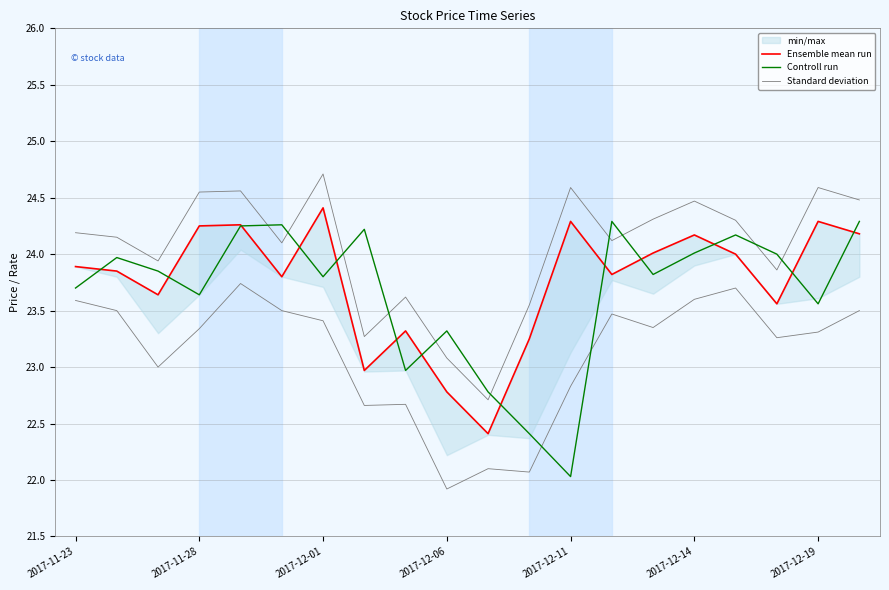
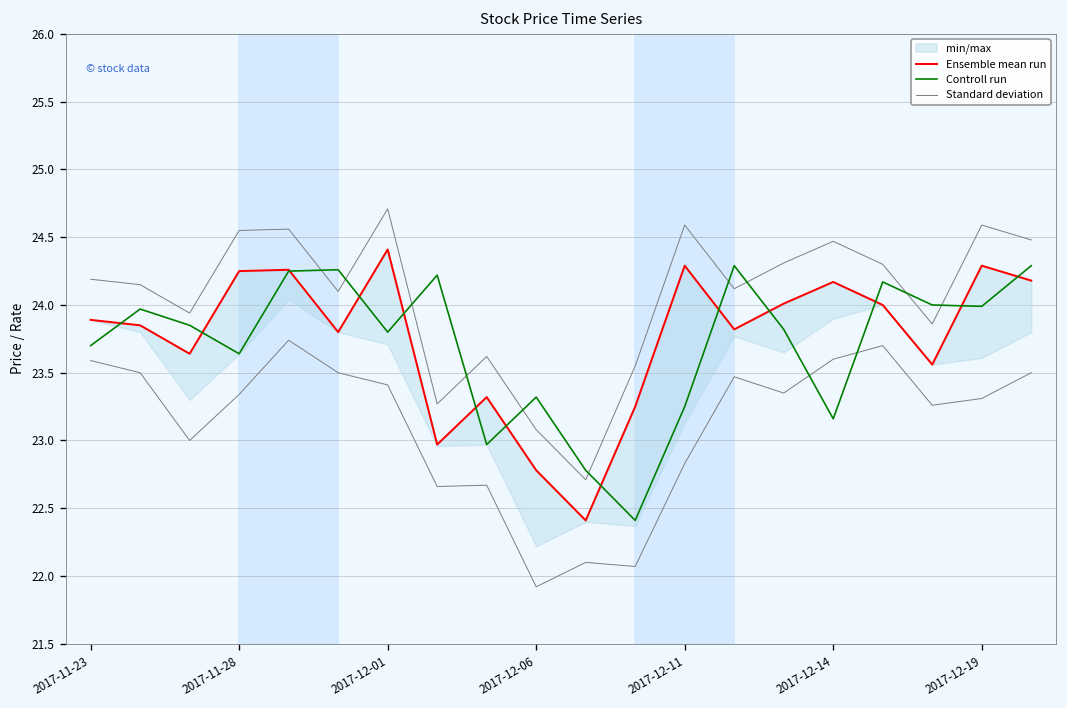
  {
    "min/max": {
      "2017-11-23": 23.89,
      "2017-11-28": 24.25,
      "2017-12-01": 24.41,
      "2017-12-06": 22.78,
      "2017-12-11": 24.29,
      "2017-12-14": 24.17,
      "2017-12-19": 24.29
    },
    "Controll run": {
      "2017-11-23": 23.70,
      "2017-11-28": 23.64,
      "2017-12-01": 23.80,
      "2017-12-06": 23.32,
-     "2017-12-11": 22.03,
-     "2017-12-14": 24.01,
-     "2017-12-19": 23.56
+     "2017-12-11": 23.25,
+     "2017-12-14": 23.16,
+     "2017-12-19": 23.99
    }
  }
